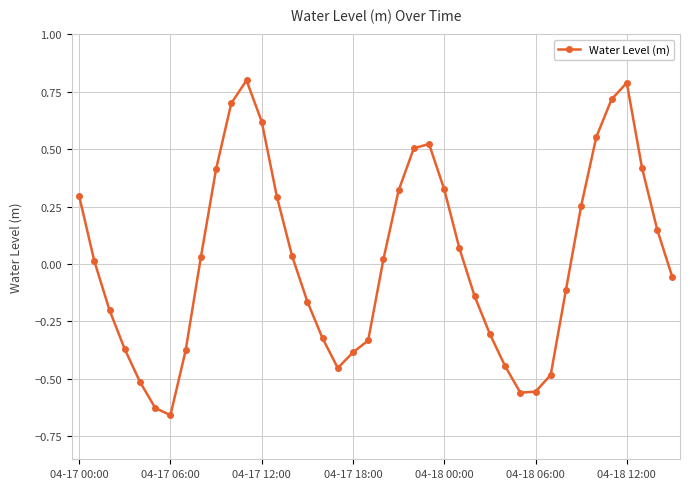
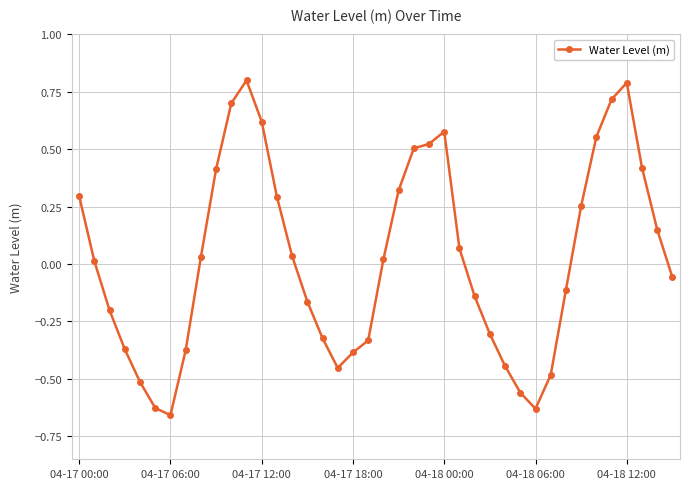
  {
    "04-17 00:00": 0.30,
    "04-17 06:00": -0.66,
    "04-17 12:00": 0.62,
    "04-17 18:00": -0.38,
-   "04-18 00:00": 0.33,
-   "04-18 06:00": -0.56,
+   "04-18 00:00": 0.58,
+   "04-18 06:00": -0.63,
    "04-18 12:00": 0.79
  }
